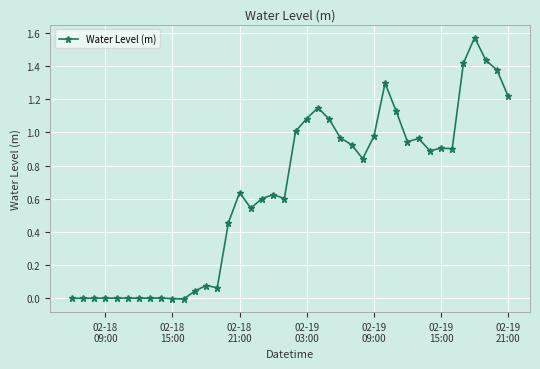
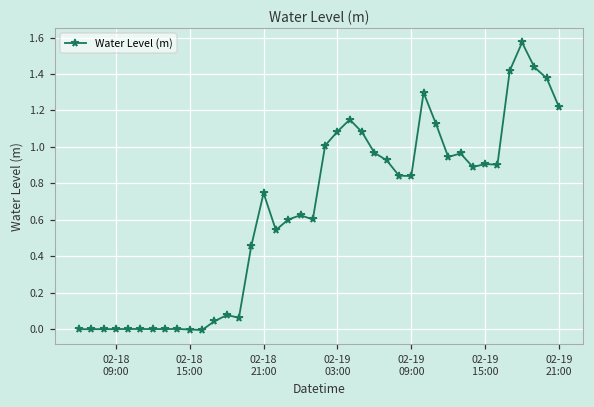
  {
    "02-18 09:00": 0.00,
    "02-18 15:00": 0.00,
-   "02-18 21:00": 0.64,
+   "02-18 21:00": 0.75,
    "02-19 03:00": 1.08,
-   "02-19 09:00": 0.98,
+   "02-19 09:00": 0.84,
    "02-19 15:00": 0.91,
    "02-19 21:00": 1.22
  }
